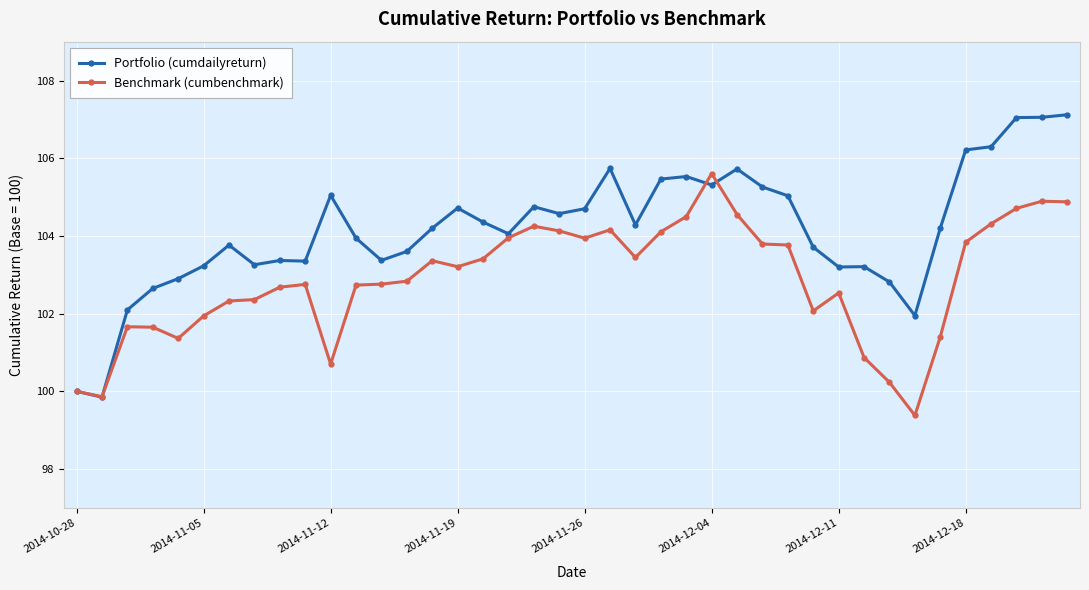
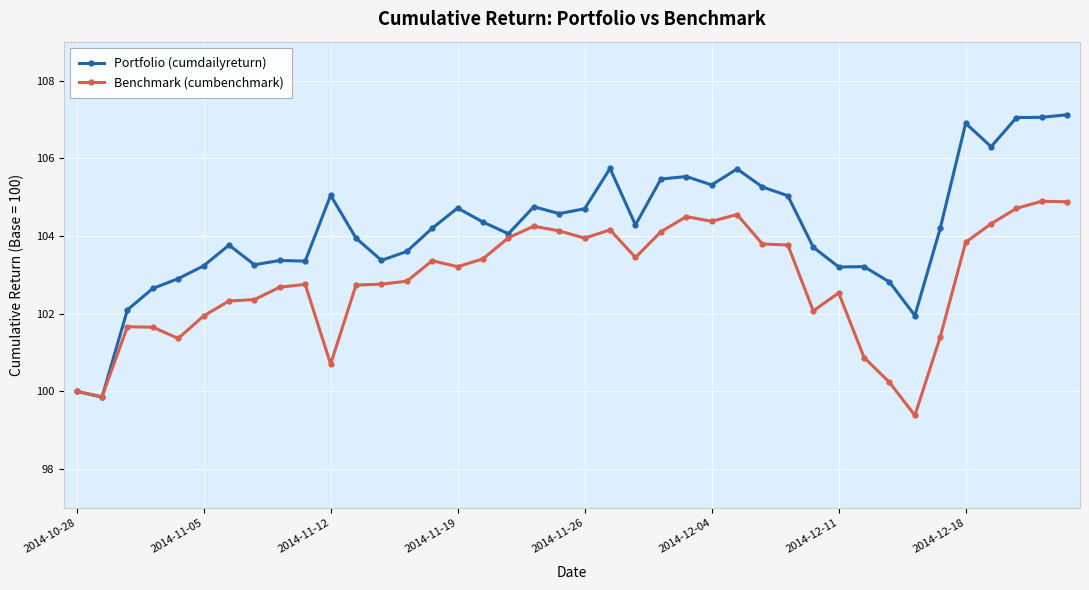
  {
    "Portfolio (cumdailyreturn)": {
      "2014-11-05": 103.2,
      "2014-11-12": 105.0,
      "2014-11-19": 104.7,
      "2014-11-26": 104.7,
      "2014-12-04": 105.3,
      "2014-12-11": 103.2,
-     "2014-12-18": 106.2
+     "2014-12-18": 106.9
    },
    "Benchmark (cumbenchmark)": {
      "2014-11-05": 101.9,
      "2014-11-12": 100.7,
      "2014-11-19": 103.2,
      "2014-11-26": 103.9,
-     "2014-12-04": 105.6,
+     "2014-12-04": 104.4,
      "2014-12-11": 102.5,
      "2014-12-18": 103.8
    }
  }
